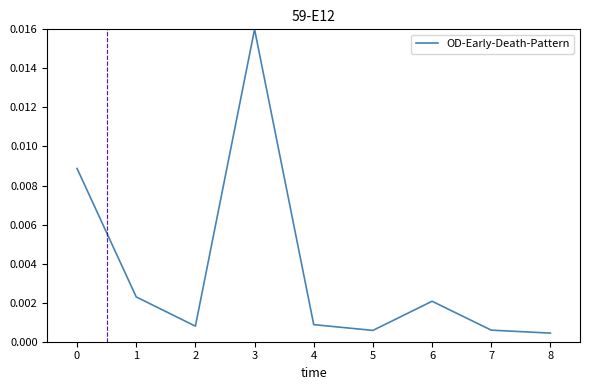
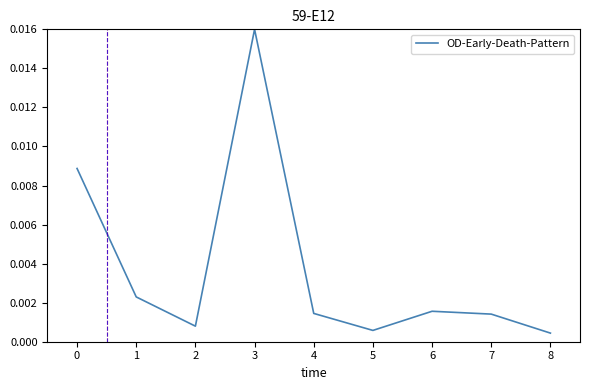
  {
    "0": 0.0089,
    "1": 0.0023,
    "2": 0.0008,
    "3": 0.0160,
-   "4": 0.0009,
+   "4": 0.0014,
    "5": 0.0006,
-   "6": 0.0021,
-   "7": 0.0006,
+   "6": 0.0016,
+   "7": 0.0014,
    "8": 0.0004
  }
